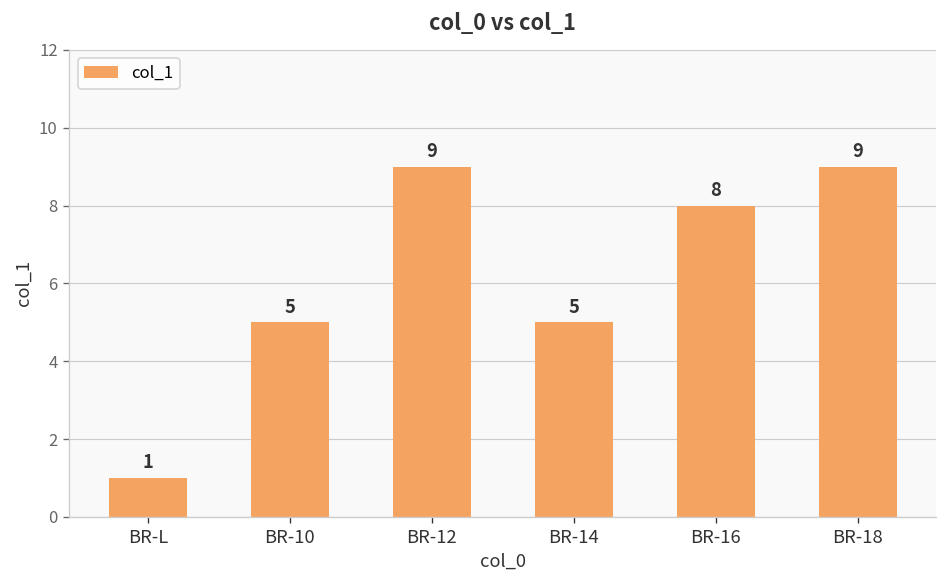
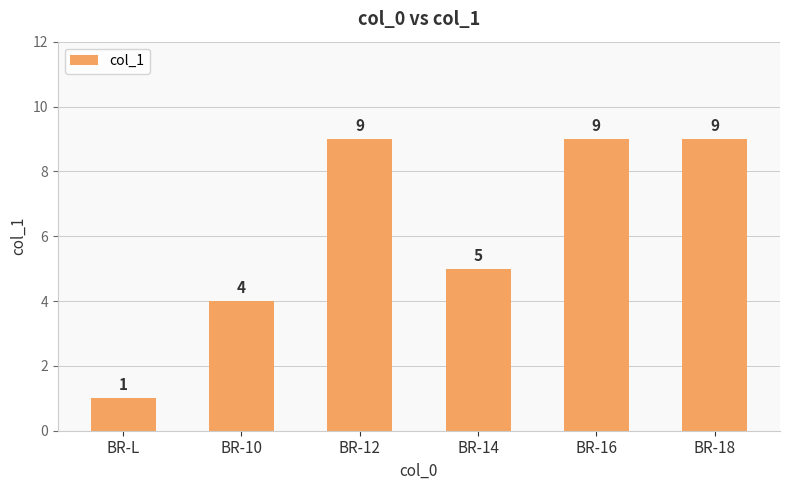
  {
    "BR-L": 1,
-   "BR-10": 5,
+   "BR-10": 4,
    "BR-12": 9,
    "BR-14": 5,
-   "BR-16": 8,
+   "BR-16": 9,
    "BR-18": 9
  }
